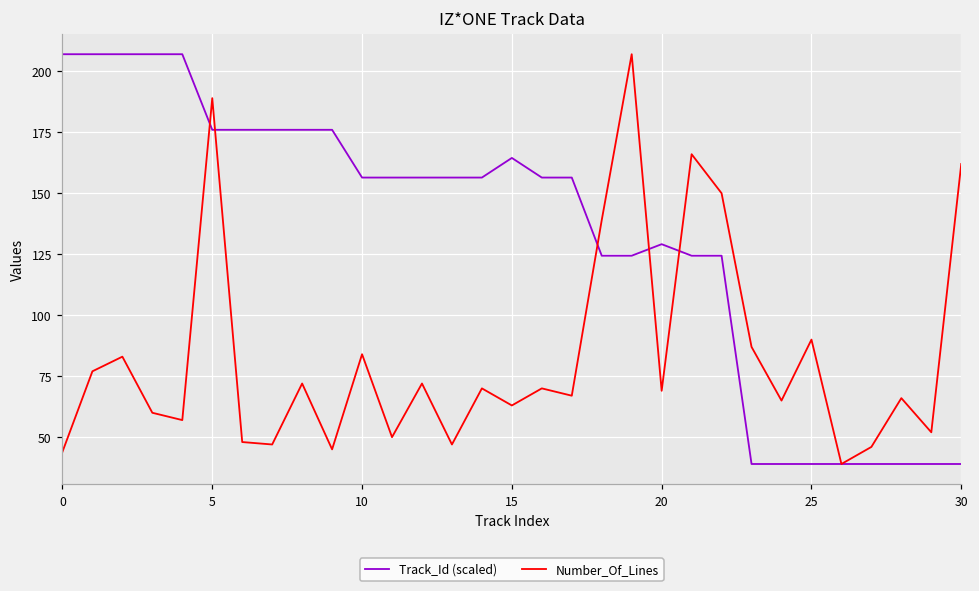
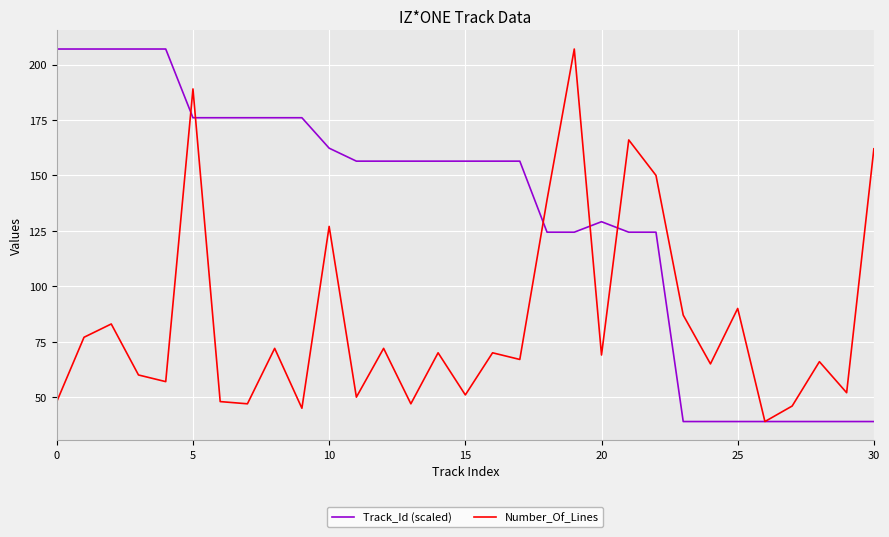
  {
    "Track_Id (scaled)": {
      "0": 207,
      "5": 176,
-     "10": 156,
-     "15": 164,
+     "10": 162,
+     "15": 156,
      "20": 129,
      "25": 39,
      "30": 39
    },
    "Number_Of_Lines": {
-     "0": 44,
+     "0": 48,
      "5": 189,
-     "10": 84,
-     "15": 63,
+     "10": 127,
+     "15": 51,
      "20": 69,
      "25": 90,
      "30": 162
    }
  }
